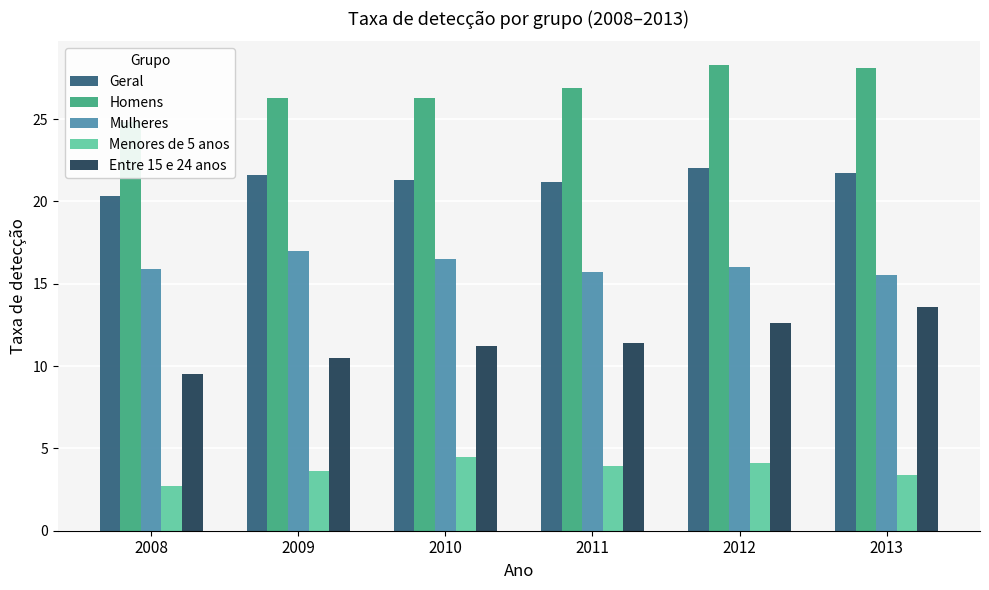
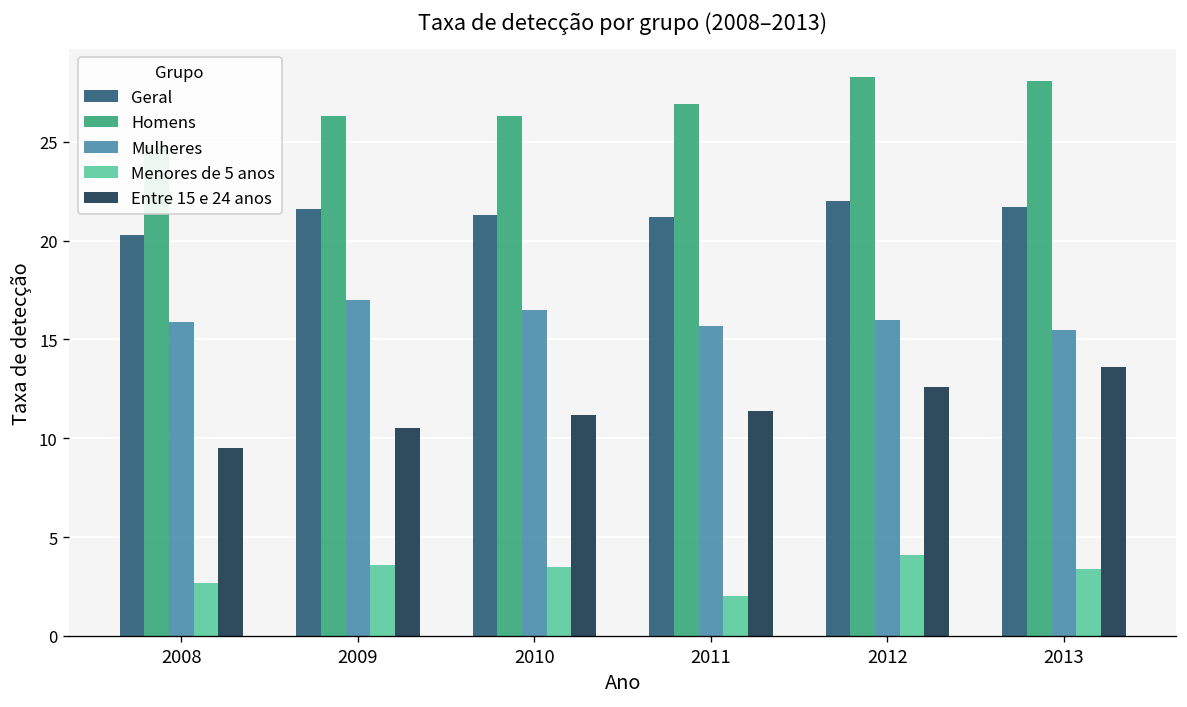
  {
    "Menores de 5 anos": {
      "2008": 2.7,
      "2009": 3.6,
-     "2010": 4.5,
-     "2011": 3.9,
+     "2010": 3.5,
+     "2011": 2.0,
      "2012": 4.1,
      "2013": 3.4
    }
  }
